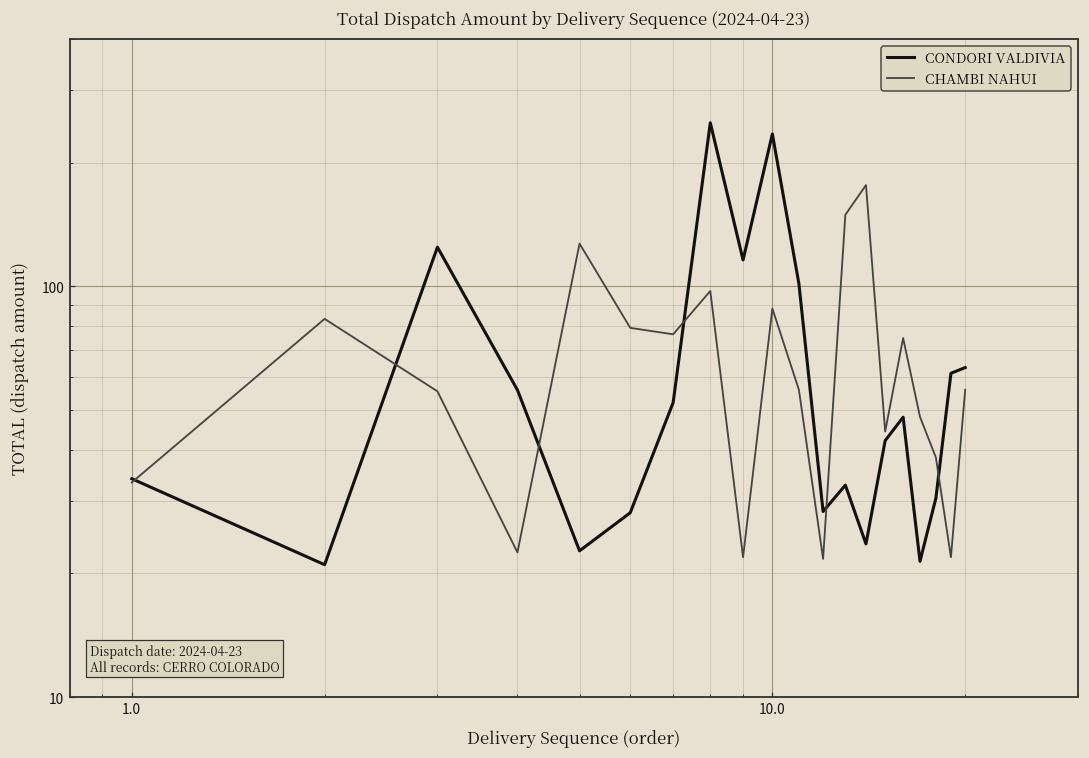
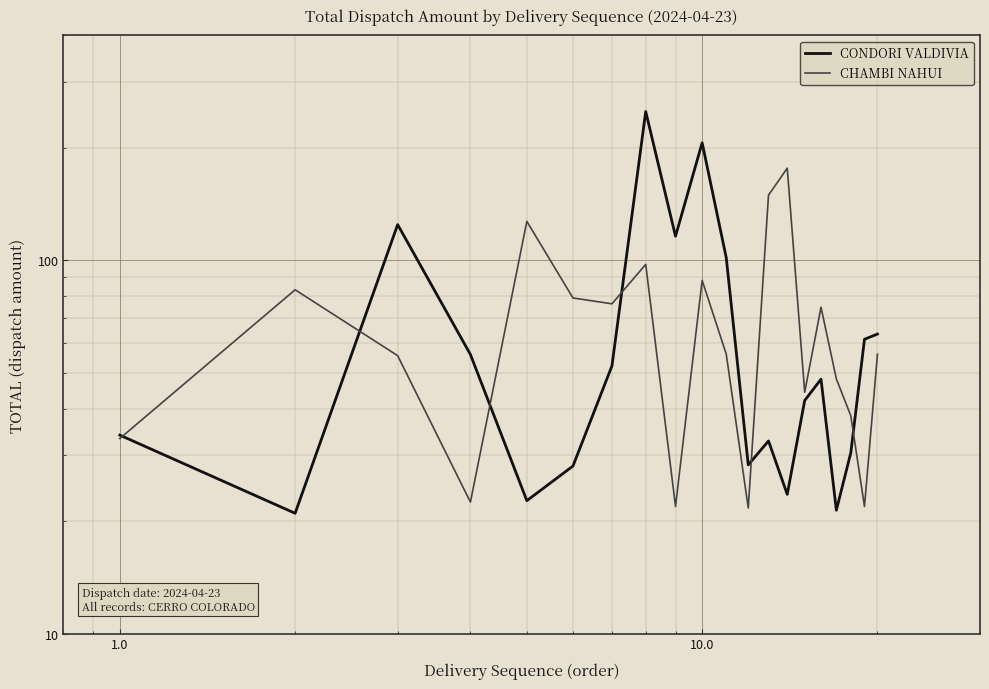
  {
    "CONDORI VALDIVIA": {
      "1.0": 34,
-     "10.0": 230
+     "10.0": 210
    },
    "CHAMBI NAHUI": {
      "1.0": 33,
      "10.0": 88
    }
  }
